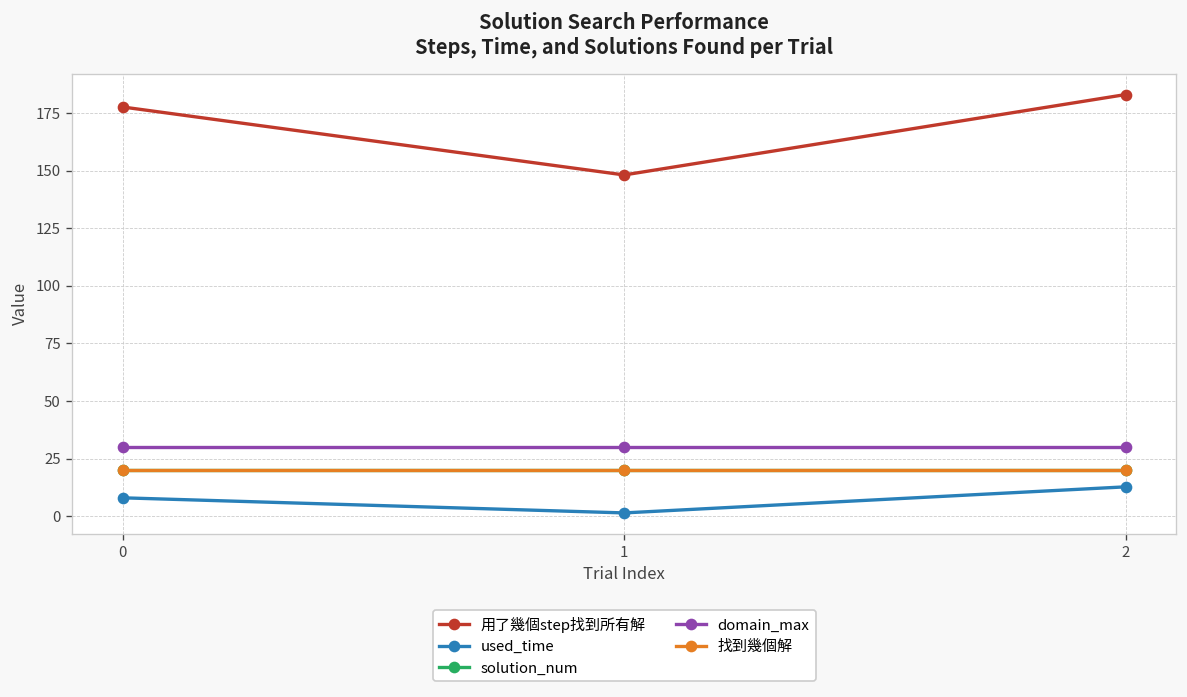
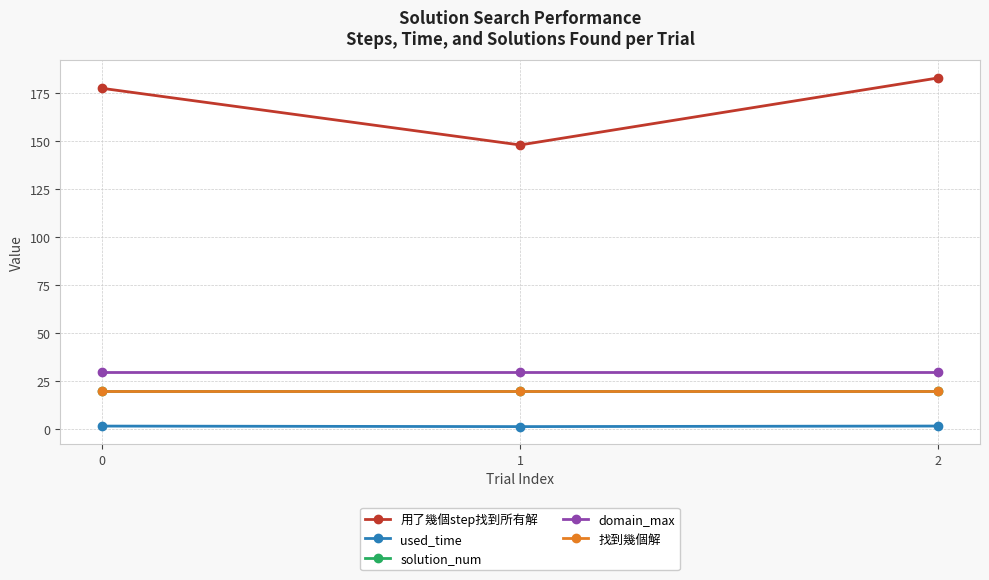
  {
    "用了幾個step找到所有解": {
      "0": 178,
      "1": 148,
      "2": 183
    },
    "used_time": {
-     "0": 8,
+     "0": 2,
      "1": 1,
-     "2": 13
+     "2": 2
    },
    "找到幾個解": {
      "0": 20,
      "1": 20,
      "2": 20
    },
    "domain_max": {
      "0": 30,
      "1": 30,
      "2": 30
    }
  }
